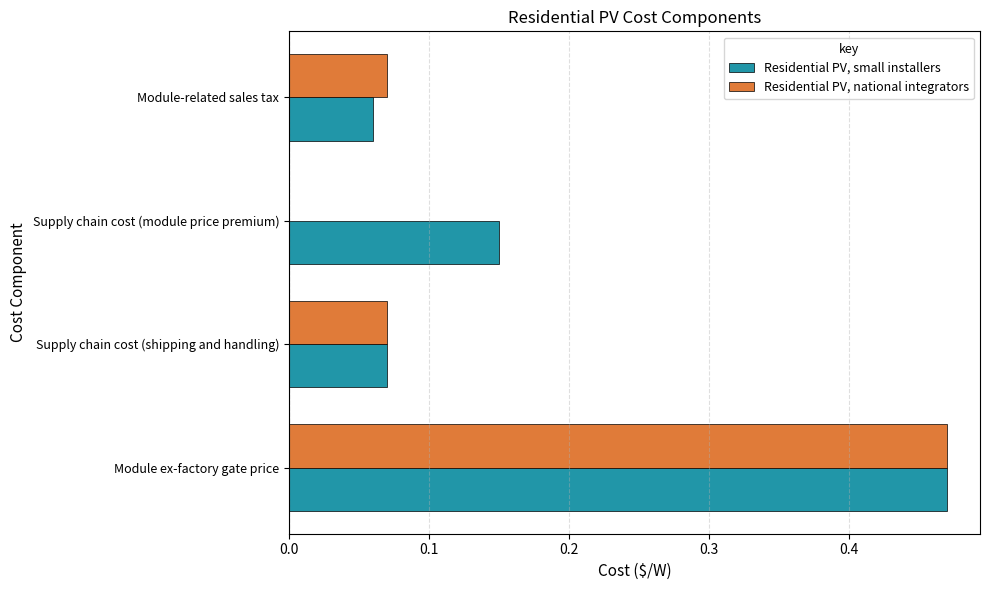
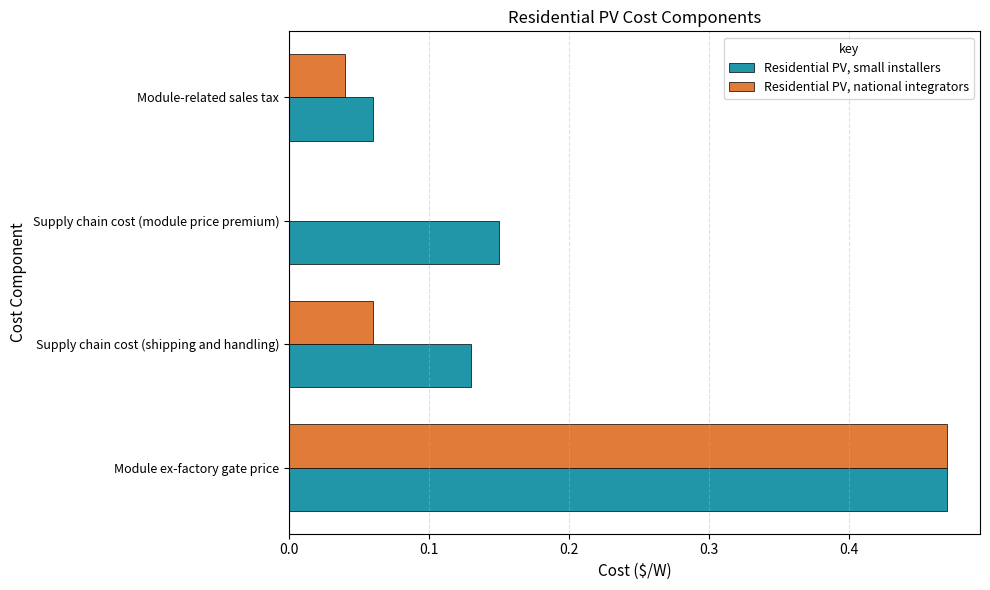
  {
    "Residential PV, small installers": {
      "Module-related sales tax": 0.06,
      "Supply chain cost (module price premium)": 0.15,
-     "Supply chain cost (shipping and handling)": 0.07,
+     "Supply chain cost (shipping and handling)": 0.13,
      "Module ex-factory gate price": 0.47
    },
    "Residential PV, national integrators": {
-     "Module-related sales tax": 0.07,
+     "Module-related sales tax": 0.04,
      "Supply chain cost (module price premium)": 0.00,
-     "Supply chain cost (shipping and handling)": 0.07,
+     "Supply chain cost (shipping and handling)": 0.06,
      "Module ex-factory gate price": 0.47
    }
  }
